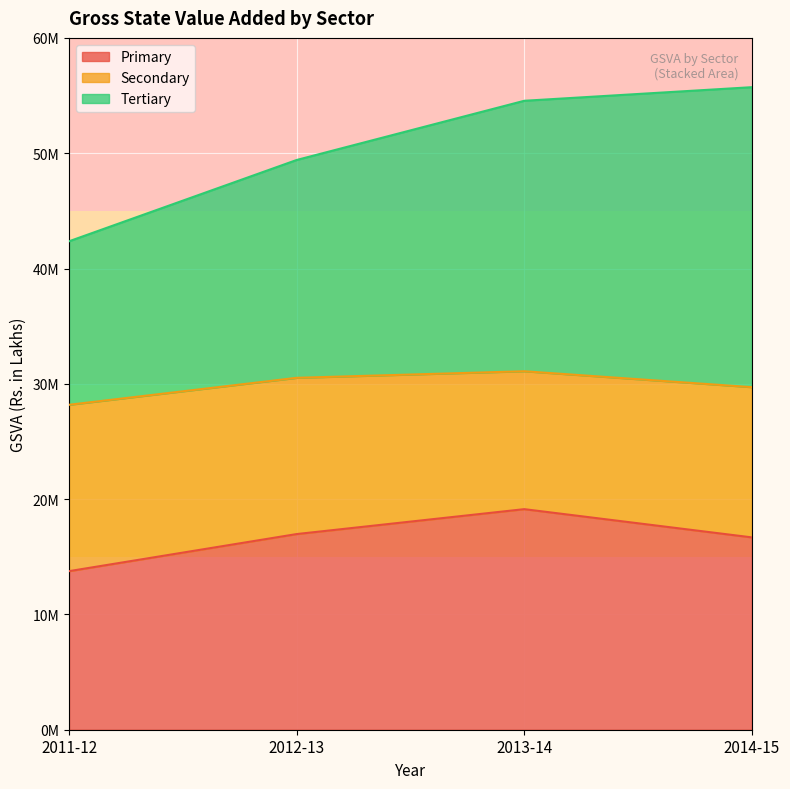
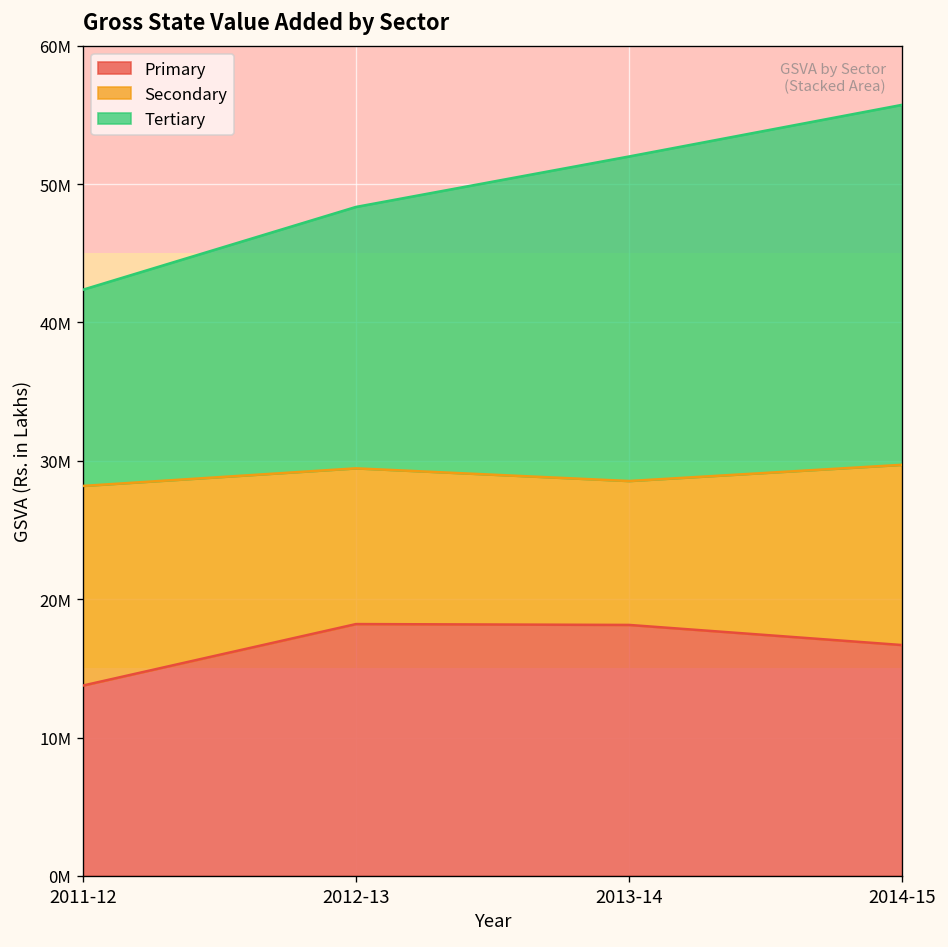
  {
    "Primary": {
      "2011-12": 13800000,
-     "2012-13": 17000000,
-     "2013-14": 19100000,
+     "2012-13": 18200000,
+     "2013-14": 18100000,
      "2014-15": 16700000
    },
    "Secondary": {
      "2011-12": 14400000,
-     "2012-13": 13600000,
-     "2013-14": 12000000,
+     "2012-13": 11300000,
+     "2013-14": 10400000,
      "2014-15": 13000000
    },
    "Tertiary": {
      "2011-12": 14200000,
      "2012-13": 18900000,
      "2013-14": 23500000,
      "2014-15": 26000000
    }
  }
